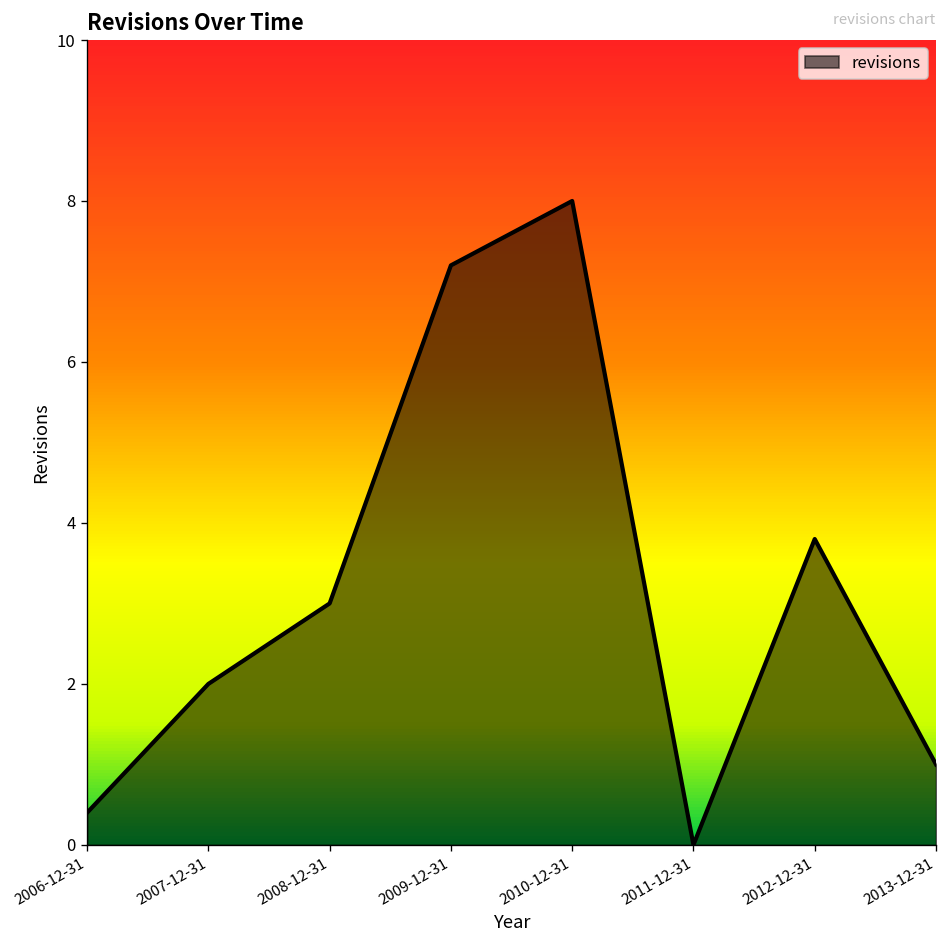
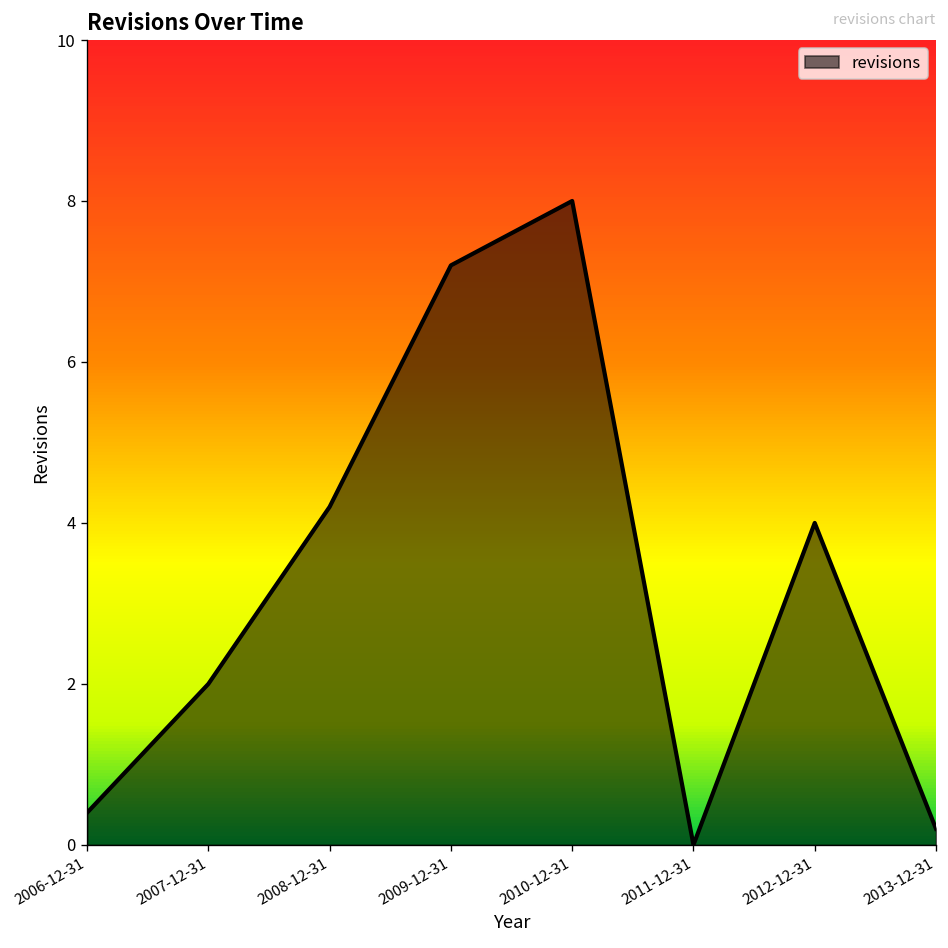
  {
    "2006-12-31": 0.4,
    "2007-12-31": 2.0,
-   "2008-12-31": 3.0,
+   "2008-12-31": 4.2,
    "2009-12-31": 7.2,
    "2010-12-31": 8.0,
    "2011-12-31": 0.0,
-   "2012-12-31": 3.8,
-   "2013-12-31": 1.0
+   "2012-12-31": 4.0,
+   "2013-12-31": 0.2
  }
